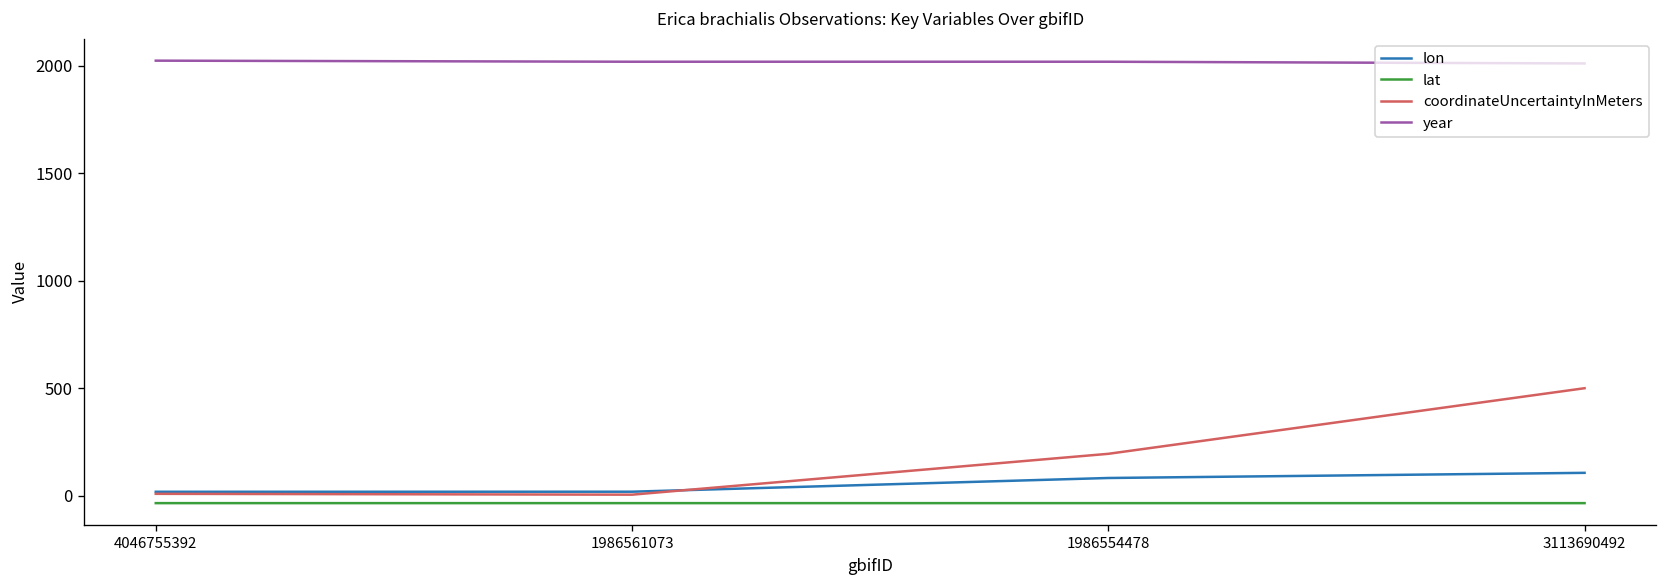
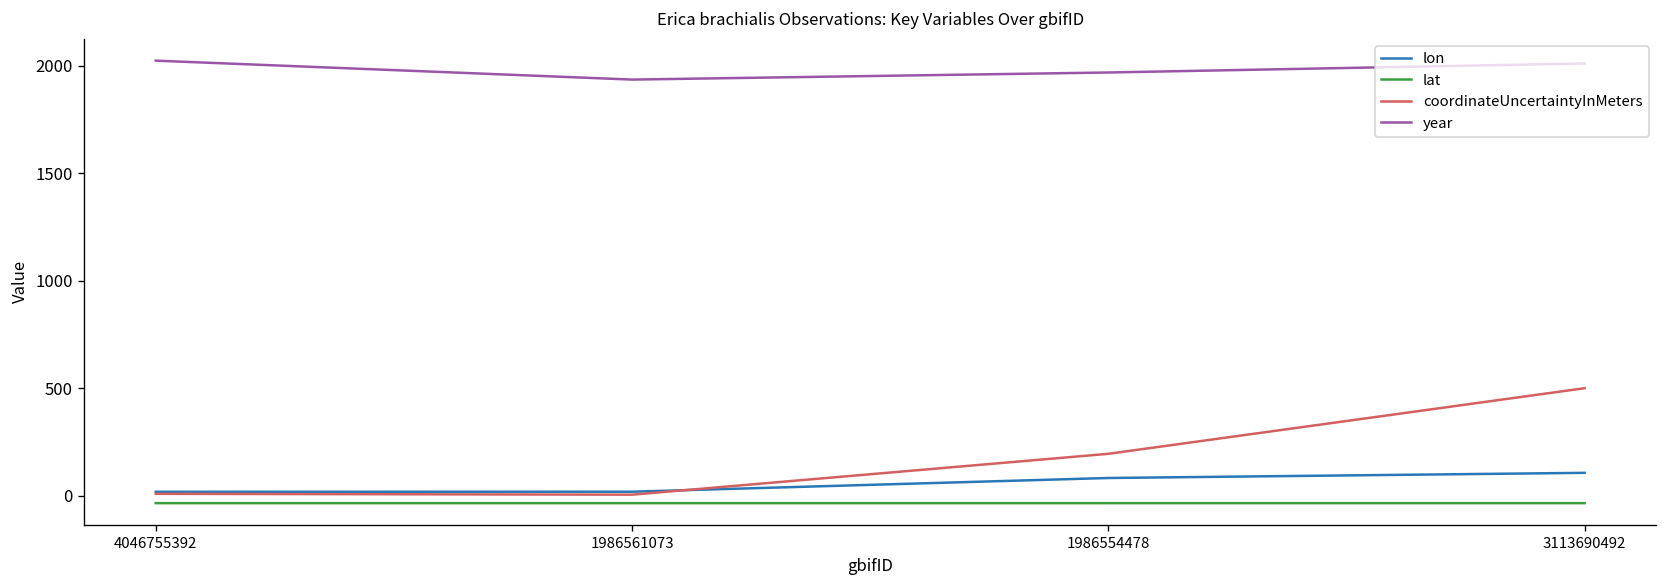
  {
    "lon": {
      "1986554478": 80,
      "3113690492": 110
    },
    "lat": {
      "4046755392": -30,
      "1986561073": -30,
      "1986554478": -30,
      "3113690492": -30
    },
    "coordinateUncertaintyInMeters": {
      "1986554478": 200,
      "3113690492": 500
    },
    "year": {
      "4046755392": 2020,
-     "1986561073": 2020,
-     "1986554478": 2020
+     "1986561073": 1940,
+     "1986554478": 1970
    }
  }
